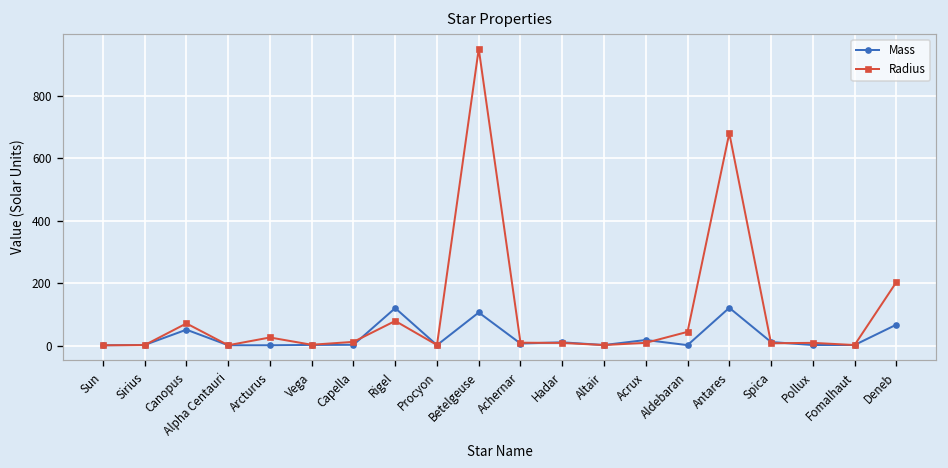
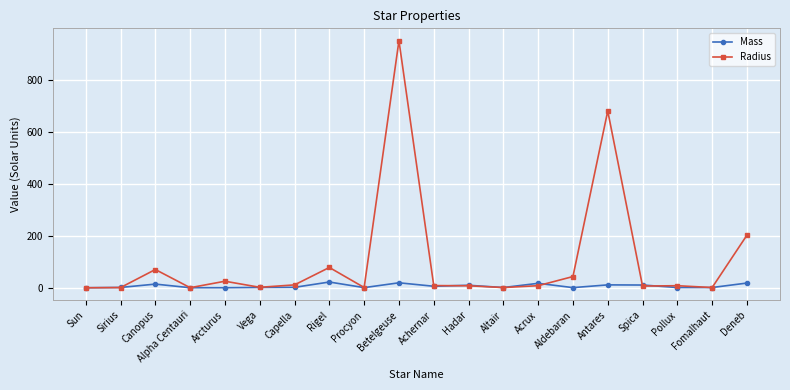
  {
    "Mass": {
-     "Canopus": 50,
+     "Canopus": 20,
      "Arcturus": 0,
-     "Rigel": 120,
-     "Betelgeuse": 110,
+     "Rigel": 20,
+     "Betelgeuse": 20,
      "Aldebaran": 0,
-     "Antares": 120,
-     "Deneb": 70
+     "Antares": 10,
+     "Deneb": 20
    },
    "Radius": {
      "Canopus": 70,
      "Arcturus": 30,
      "Rigel": 80,
      "Betelgeuse": 950,
      "Aldebaran": 40,
      "Antares": 680,
      "Deneb": 200
    }
  }
